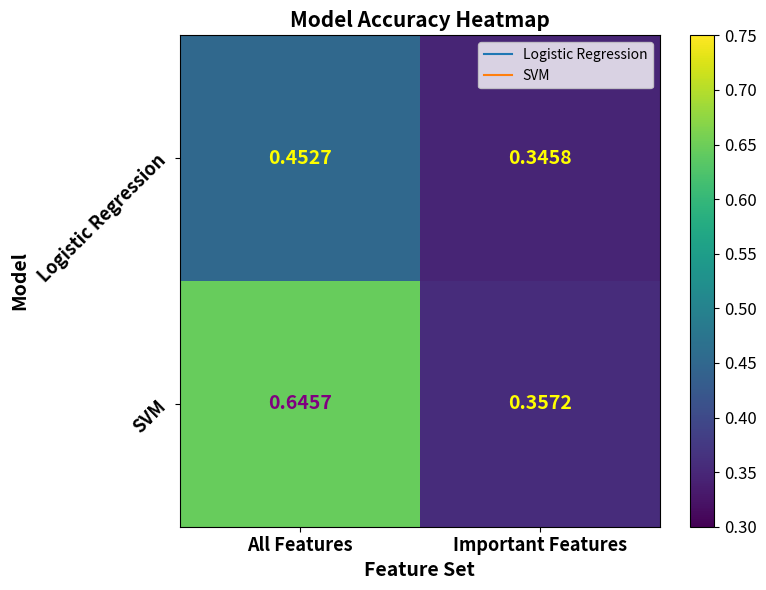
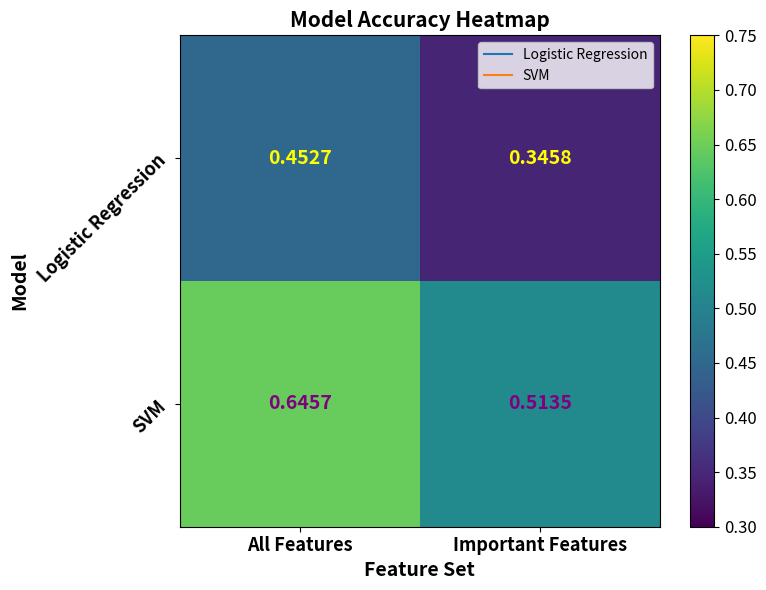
  {
    "Logistic Regression": {
      "All Features": 0.4527,
      "Important Features": 0.3458
    },
    "SVM": {
      "All Features": 0.6457,
-     "Important Features": 0.3572
+     "Important Features": 0.5135
    }
  }
